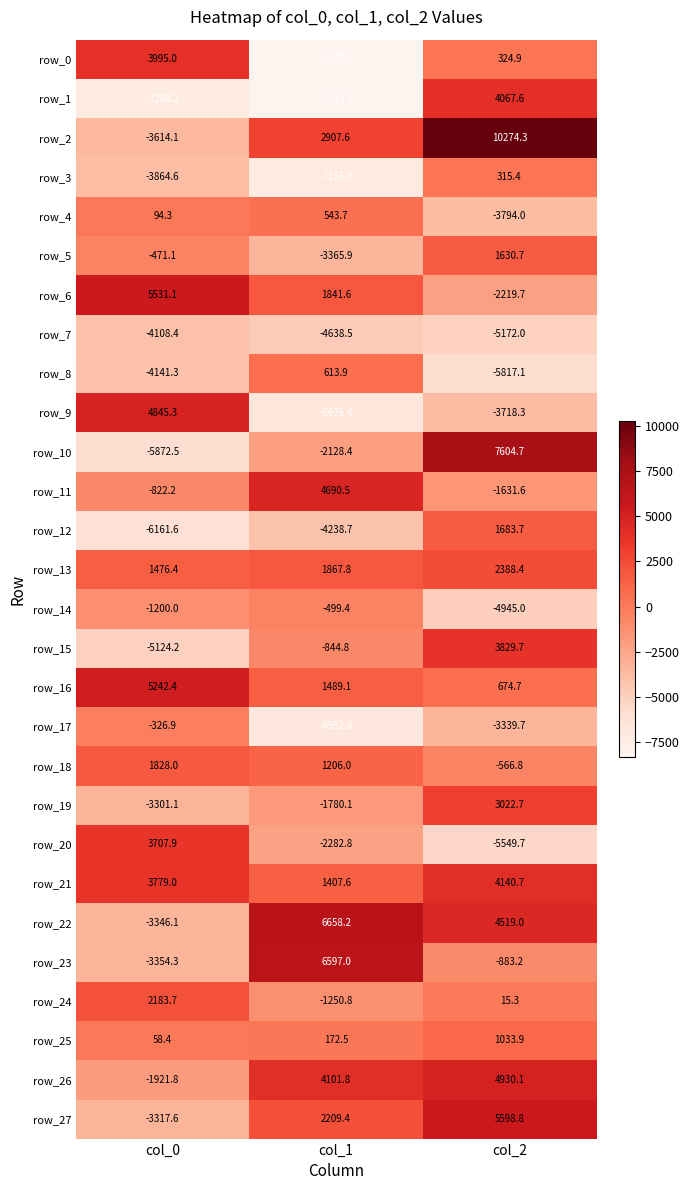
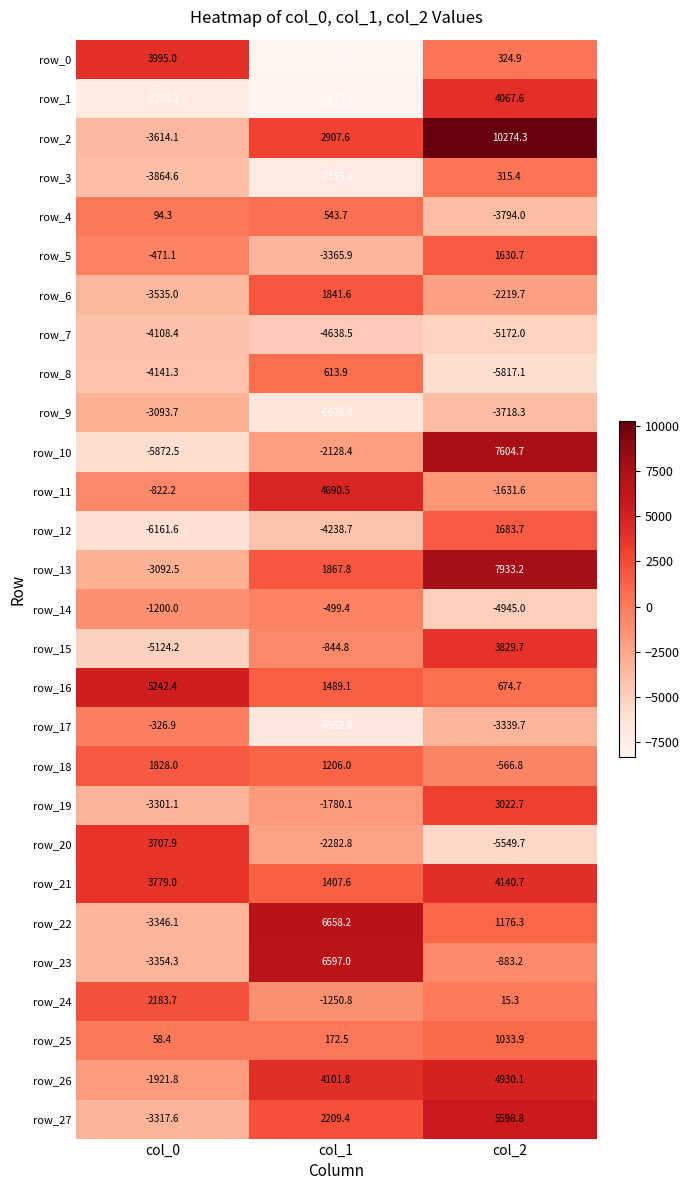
  {
    "row_0": {
      "col_0": 3995.0,
      "col_2": 324.9
    },
    "row_1": {
      "col_2": 4067.6
    },
    "row_2": {
      "col_0": -3614.1,
      "col_1": 2907.6,
      "col_2": 10274.3
    },
    "row_3": {
      "col_0": -3864.6,
      "col_2": 315.4
    },
    "row_4": {
      "col_0": 94.3,
      "col_1": 543.7,
      "col_2": -3794.0
    },
    "row_5": {
      "col_0": -471.1,
      "col_1": -3365.9,
      "col_2": 1630.7
    },
    "row_6": {
-     "col_0": 5531.1,
+     "col_0": -3535.0,
      "col_1": 1841.6,
      "col_2": -2219.7
    },
    "row_7": {
      "col_0": -4108.4,
      "col_1": -4638.5,
      "col_2": -5172.0
    },
    "row_8": {
      "col_0": -4141.3,
      "col_1": 613.9,
      "col_2": -5817.1
    },
    "row_9": {
-     "col_0": 4845.3,
+     "col_0": -3093.7,
      "col_2": -3718.3
    },
    "row_10": {
      "col_0": -5872.5,
      "col_1": -2128.4,
      "col_2": 7604.7
    },
    "row_11": {
      "col_0": -822.2,
      "col_1": 4690.5,
      "col_2": -1631.6
    },
    "row_12": {
      "col_0": -6161.6,
      "col_1": -4238.7,
      "col_2": 1683.7
    },
    "row_13": {
-     "col_0": 1476.4,
+     "col_0": -3092.5,
      "col_1": 1867.8,
-     "col_2": 2388.4
+     "col_2": 7933.2
    },
    "row_14": {
      "col_0": -1200.0,
      "col_1": -499.4,
      "col_2": -4945.0
    },
    "row_15": {
      "col_0": -5124.2,
      "col_1": -844.8,
      "col_2": 3829.7
    },
    "row_16": {
      "col_0": 5242.4,
      "col_1": 1489.1,
      "col_2": 674.7
    },
    "row_17": {
      "col_0": -326.9,
      "col_2": -3339.7
    },
    "row_18": {
      "col_0": 1828.0,
      "col_1": 1206.0,
      "col_2": -566.8
    },
    "row_19": {
      "col_0": -3301.1,
      "col_1": -1780.1,
      "col_2": 3022.7
    },
    "row_20": {
      "col_0": 3707.9,
      "col_1": -2282.8,
      "col_2": -5549.7
    },
    "row_21": {
      "col_0": 3779.0,
      "col_1": 1407.6,
      "col_2": 4140.7
    },
    "row_22": {
      "col_0": -3346.1,
      "col_1": 6658.2,
-     "col_2": 4519.0
+     "col_2": 1176.3
    },
    "row_23": {
      "col_0": -3354.3,
      "col_1": 6597.0,
      "col_2": -883.2
    },
    "row_24": {
      "col_0": 2183.7,
      "col_1": -1250.8,
      "col_2": 15.3
    },
    "row_25": {
      "col_0": 58.4,
      "col_1": 172.5,
      "col_2": 1033.9
    },
    "row_26": {
      "col_0": -1921.8,
      "col_1": 4101.8,
      "col_2": 4930.1
    },
    "row_27": {
      "col_0": -3317.6,
      "col_1": 2209.4,
      "col_2": 5598.8
    }
  }
